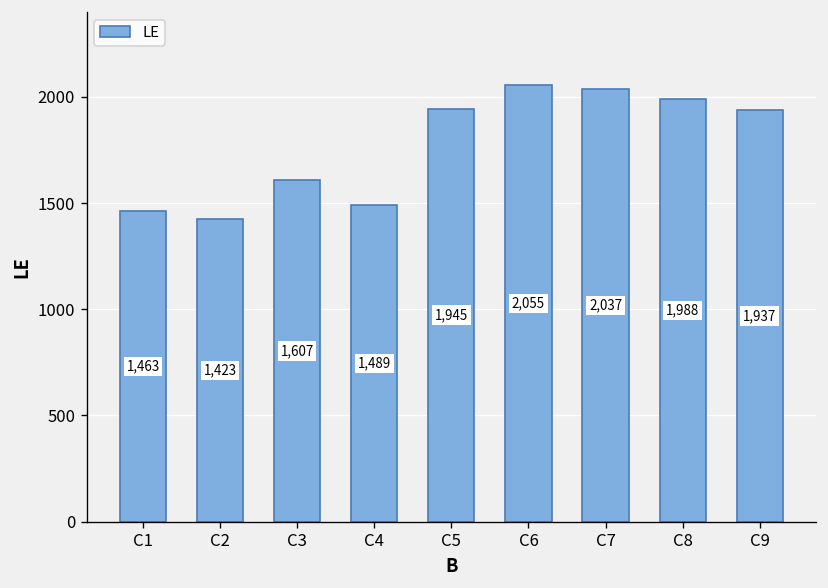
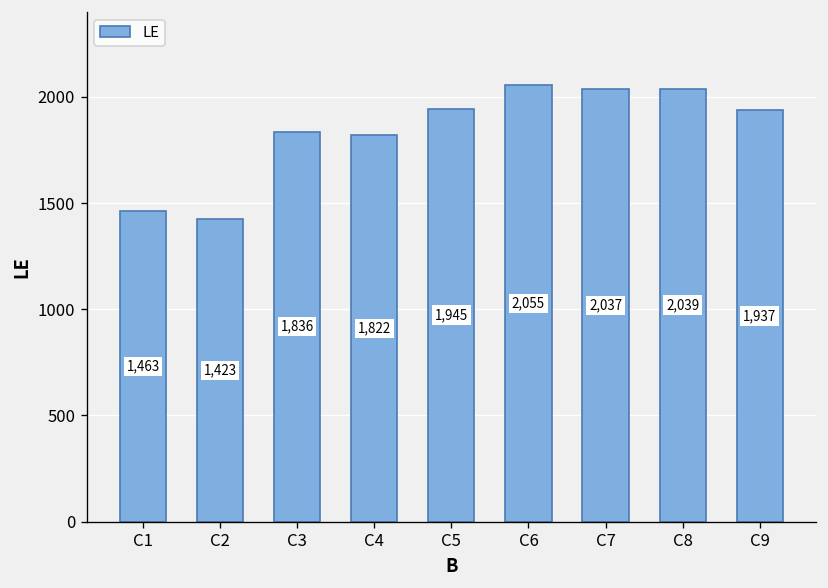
  {
-   "C3": "1,607",
-   "C4": "1,489",
-   "C8": "1,988"
+   "C3": "1,836",
+   "C4": "1,822",
+   "C8": "2,039"
  }
